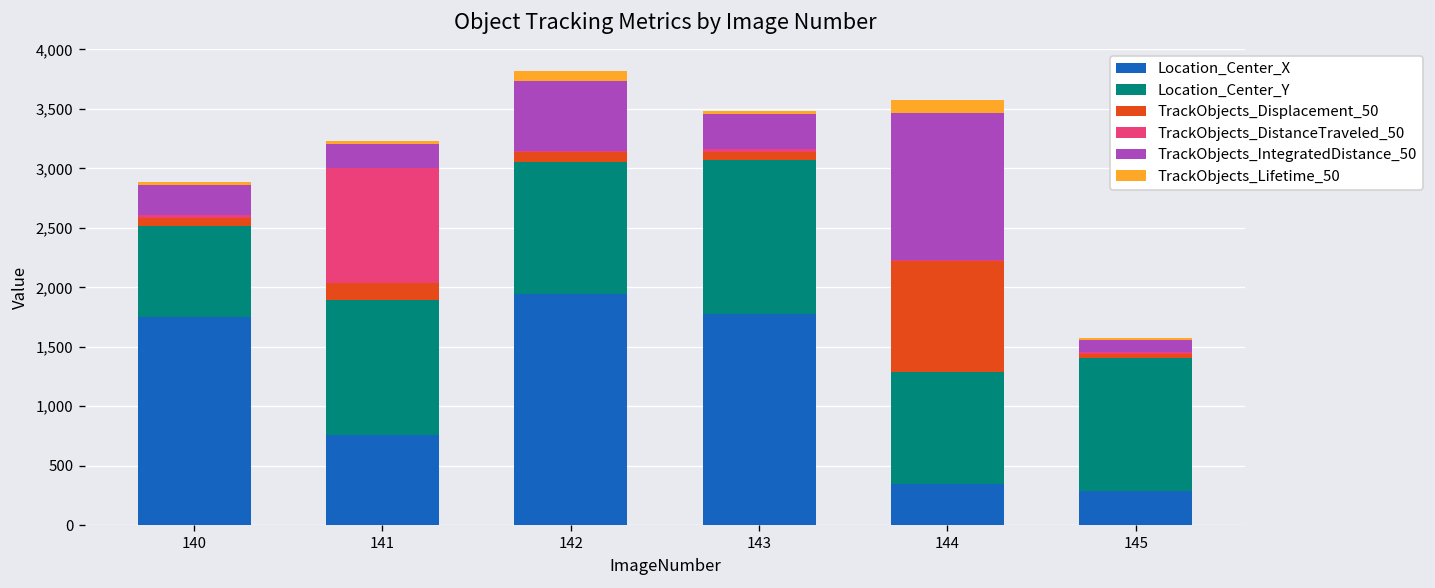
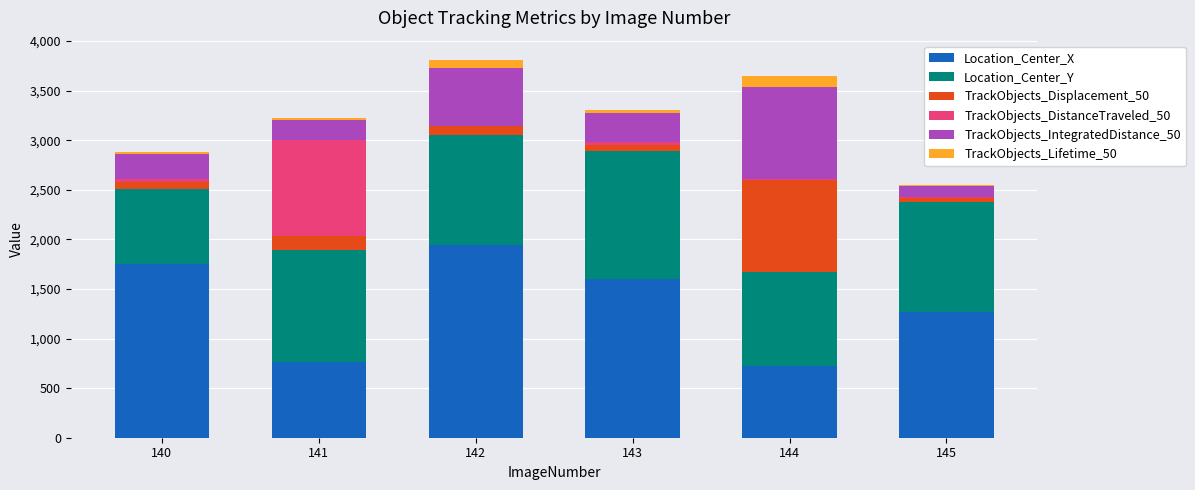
  {
    "Location_Center_X": {
      "140": "1,800",
      "141": "800",
      "142": "1,900",
-     "143": "1,800",
-     "144": "300",
-     "145": "300"
+     "143": "1,600",
+     "144": "700",
+     "145": "1,300"
    },
    "Location_Center_Y": {
      "140": "800",
      "141": "1,100",
      "142": "1,100",
      "143": "1,300",
      "144": "900",
      "145": "1,100"
    },
    "TrackObjects_Displacement_50": {
      "140": "100",
      "141": "100",
      "142": "100",
      "143": "100",
      "144": "900",
      "145": "0"
    },
    "TrackObjects_DistanceTraveled_50": {
      "140": "0",
      "141": "1,000",
      "143": "0"
    },
    "TrackObjects_IntegratedDistance_50": {
      "140": "200",
      "141": "200",
      "142": "600",
      "143": "300",
-     "144": "1,200",
+     "144": "900",
      "145": "100"
    },
    "TrackObjects_Lifetime_50": {
      "140": "0",
      "142": "100",
      "143": "0",
      "144": "100"
    }
  }
